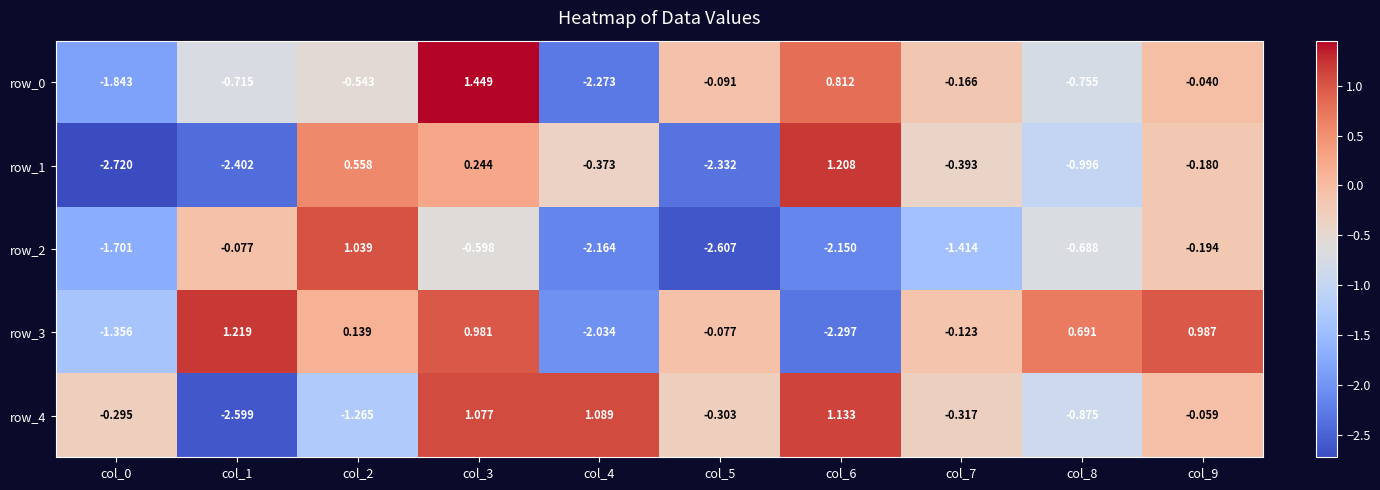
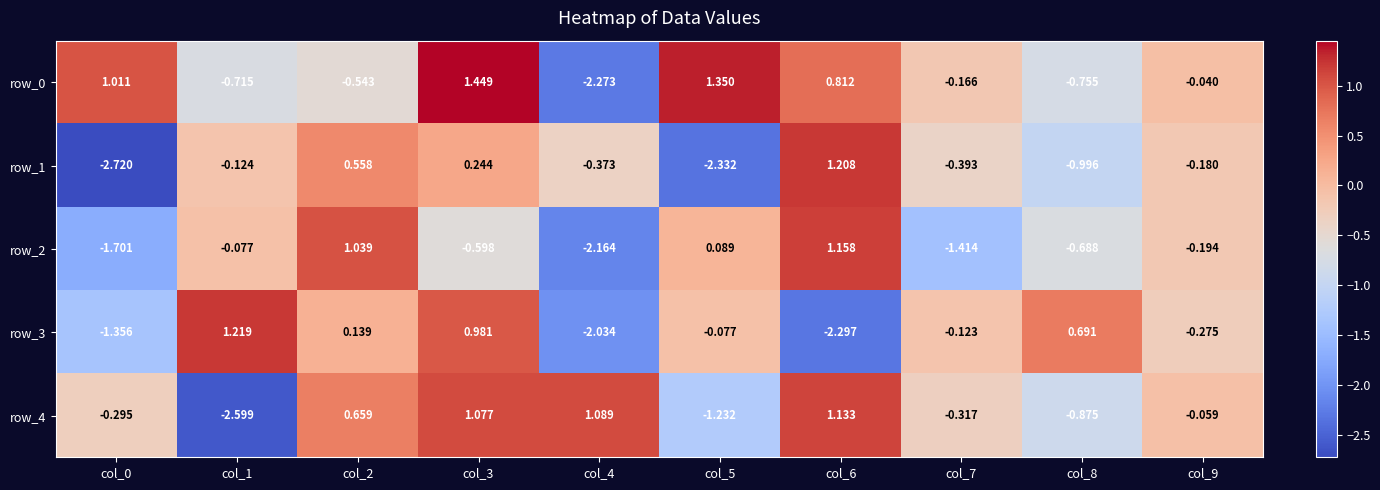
  {
    "row_0": {
-     "col_0": -1.843,
+     "col_0": 1.011,
      "col_3": 1.449,
      "col_4": -2.273,
-     "col_5": -0.091,
+     "col_5": 1.350,
      "col_6": 0.812,
      "col_7": -0.166,
      "col_9": -0.040
    },
    "row_1": {
      "col_0": -2.720,
-     "col_1": -2.402,
+     "col_1": -0.124,
      "col_2": 0.558,
      "col_3": 0.244,
      "col_4": -0.373,
      "col_5": -2.332,
      "col_6": 1.208,
      "col_7": -0.393,
      "col_8": -0.996,
      "col_9": -0.180
    },
    "row_2": {
      "col_0": -1.701,
      "col_1": -0.077,
      "col_2": 1.039,
      "col_4": -2.164,
-     "col_5": -2.607,
-     "col_6": -2.150,
+     "col_5": 0.089,
+     "col_6": 1.158,
      "col_7": -1.414,
      "col_9": -0.194
    },
    "row_3": {
      "col_0": -1.356,
      "col_1": 1.219,
      "col_2": 0.139,
      "col_3": 0.981,
      "col_4": -2.034,
      "col_5": -0.077,
      "col_6": -2.297,
      "col_7": -0.123,
      "col_8": 0.691,
-     "col_9": 0.987
+     "col_9": -0.275
    },
    "row_4": {
      "col_0": -0.295,
      "col_1": -2.599,
-     "col_2": -1.265,
+     "col_2": 0.659,
      "col_3": 1.077,
      "col_4": 1.089,
-     "col_5": -0.303,
+     "col_5": -1.232,
      "col_6": 1.133,
      "col_7": -0.317,
      "col_8": -0.875,
      "col_9": -0.059
    }
  }
